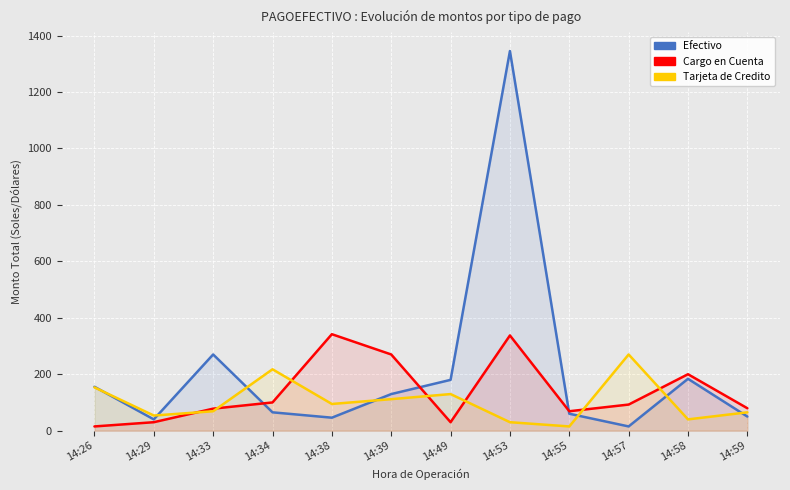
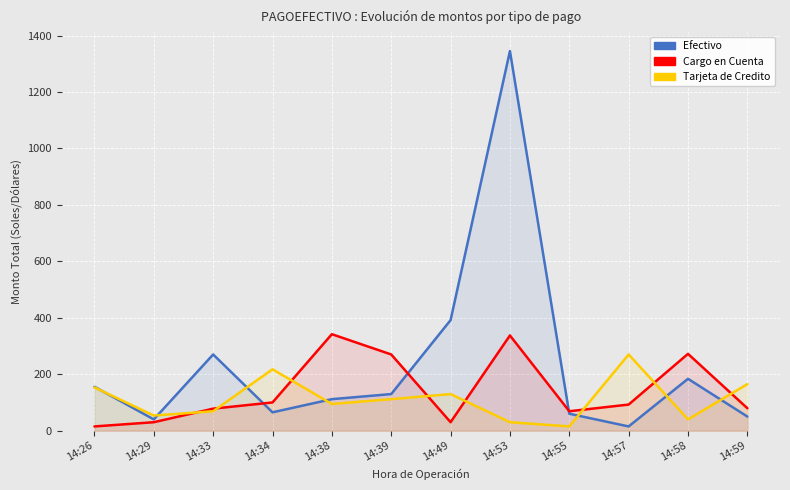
  {
    "Efectivo": {
      "14:29": 40,
      "14:33": 270,
      "14:34": 70,
-     "14:38": 50,
+     "14:38": 110,
      "14:39": 130,
-     "14:49": 180,
+     "14:49": 390,
      "14:53": 1350,
      "14:57": 20,
      "14:58": 180,
      "14:59": 50
    },
    "Cargo en Cuenta": {
      "14:26": 20,
      "14:29": 30,
      "14:34": 100,
      "14:38": 340,
      "14:39": 270,
      "14:49": 30,
      "14:53": 340,
      "14:57": 90,
-     "14:58": 200,
+     "14:58": 270,
      "14:59": 80
    },
    "Tarjeta de Credito": {
      "14:29": 50,
      "14:34": 220,
      "14:38": 90,
      "14:39": 110,
      "14:49": 130,
      "14:53": 30,
      "14:55": 20,
      "14:57": 270,
      "14:58": 40,
-     "14:59": 70
+     "14:59": 160
    }
  }
